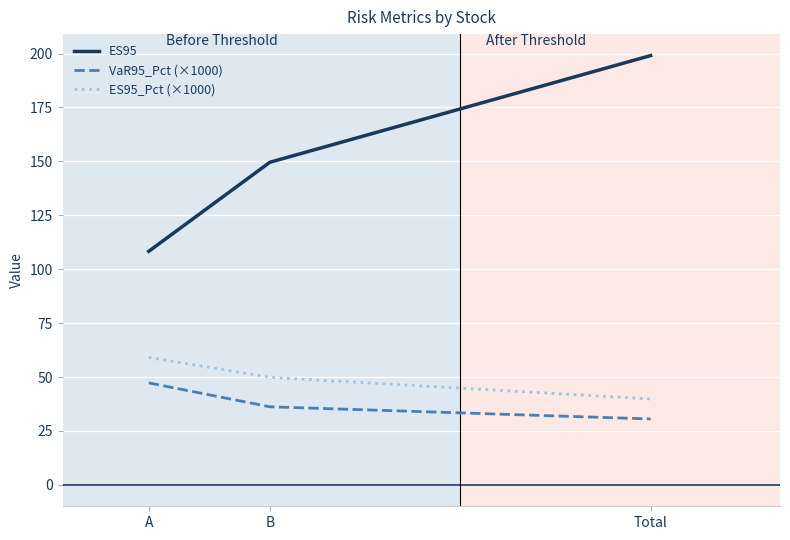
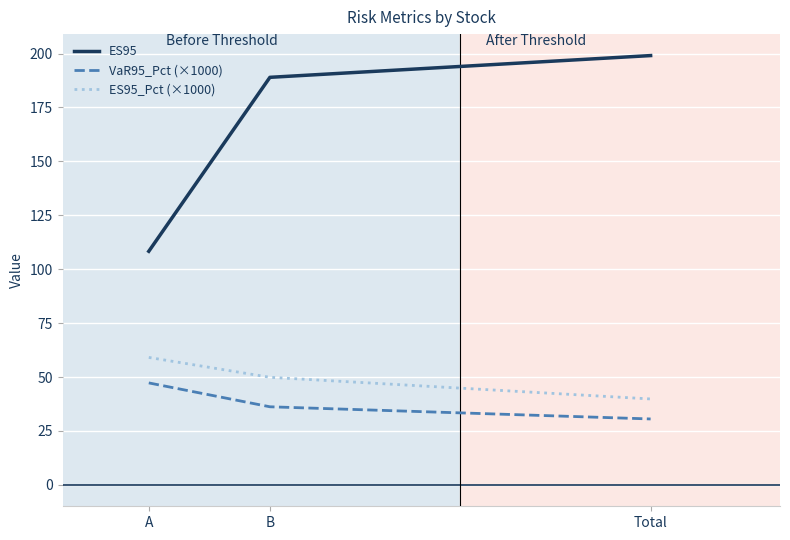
  {
    "ES95": {
      "A": 108,
-     "B": 150,
+     "B": 189,
      "Total": 199
    },
    "VaR95_Pct (×1000)": {
      "A": 47,
      "B": 36,
      "Total": 31
    },
    "ES95_Pct (×1000)": {
      "A": 59,
      "B": 50,
      "Total": 40
    }
  }
